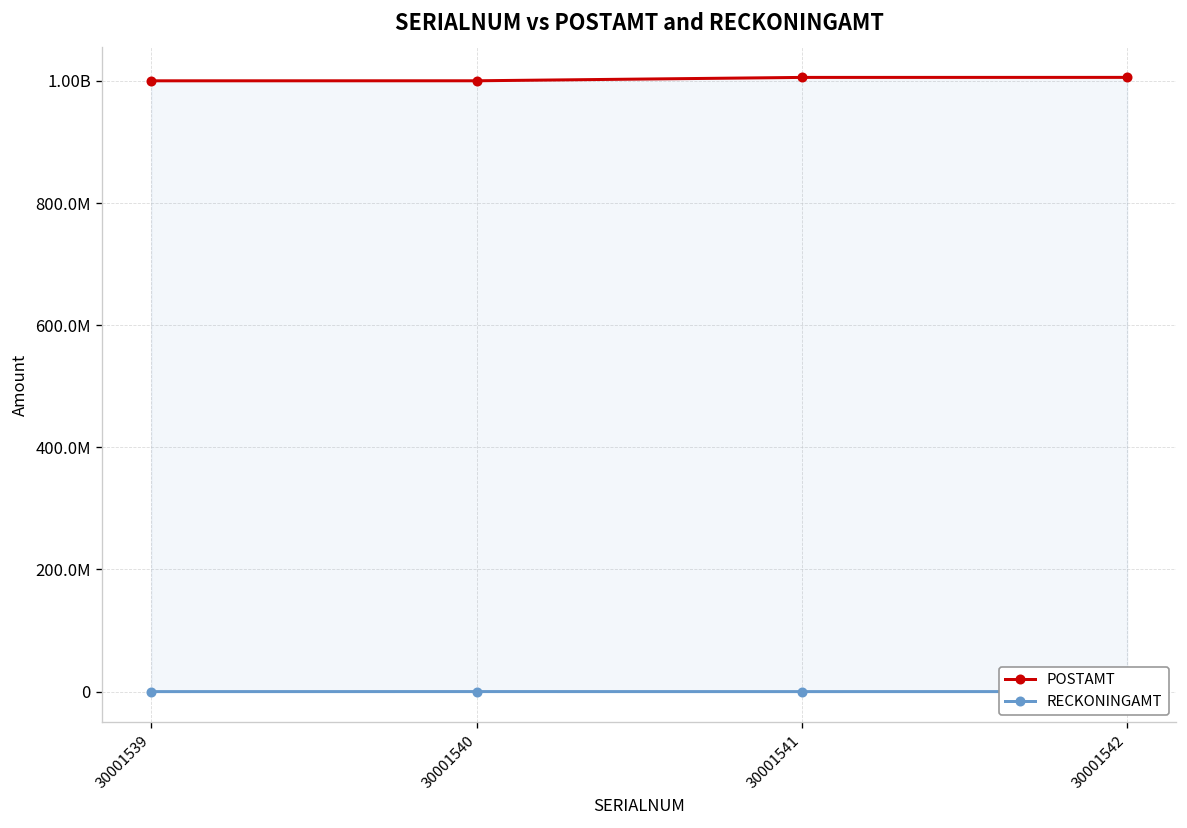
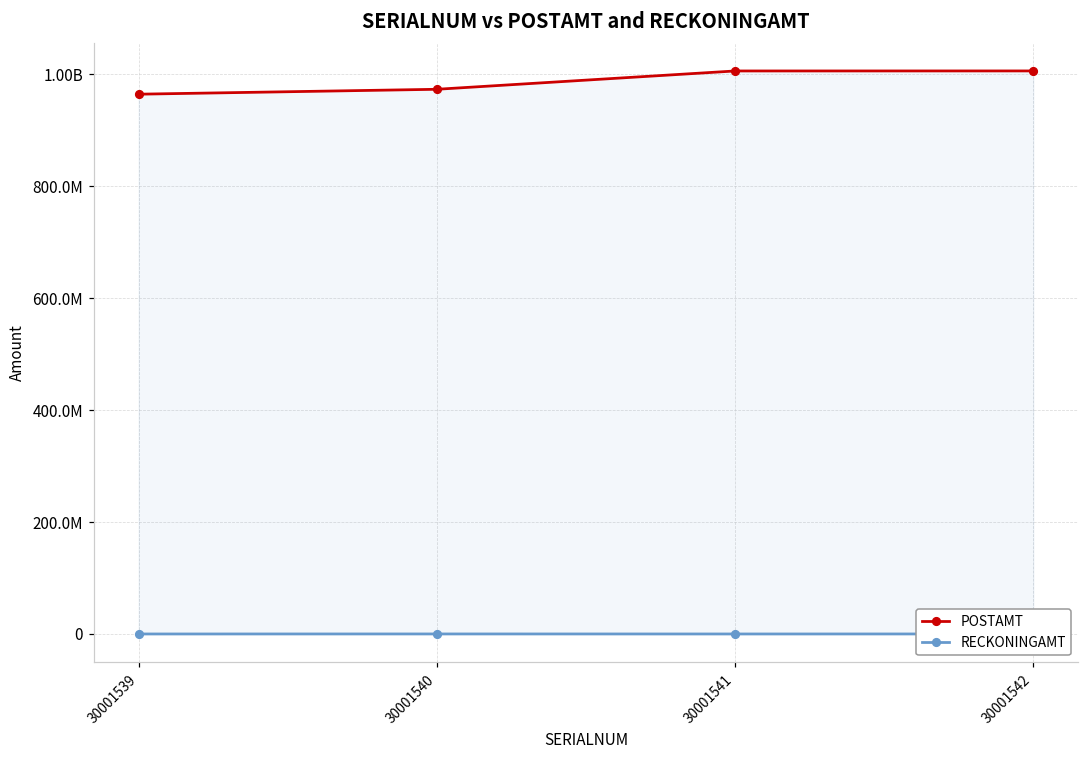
  {
    "POSTAMT": {
-     "30001539": 1000000000,
-     "30001540": 1000000000,
+     "30001539": 960000000,
+     "30001540": 970000000,
      "30001541": 1010000000,
      "30001542": 1010000000
    },
    "RECKONINGAMT": {
      "30001539": 0,
      "30001540": 0,
      "30001541": 0
    }
  }
